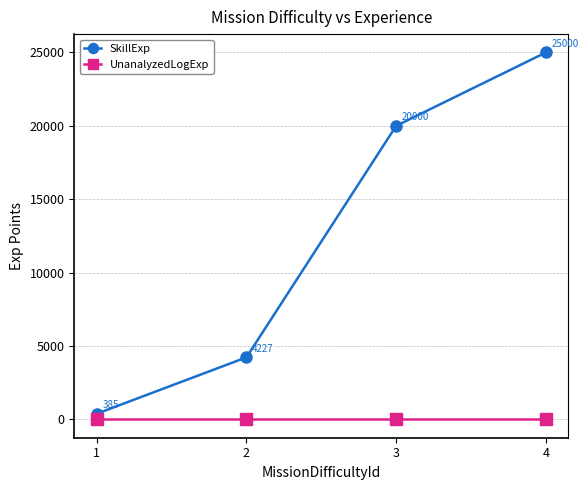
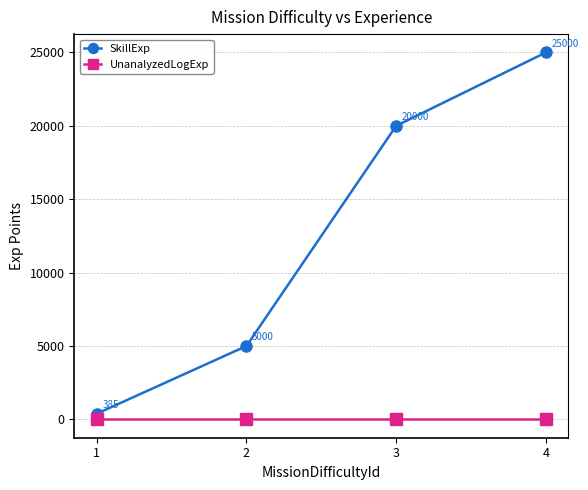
  {
    "SkillExp": {
      "1": 385,
-     "2": 4227,
+     "2": 5000,
      "3": 20000,
      "4": 25000
    },
    "UnanalyzedLogExp": {
      "1": 0,
      "2": 0,
      "3": 0,
      "4": 0
    }
  }
